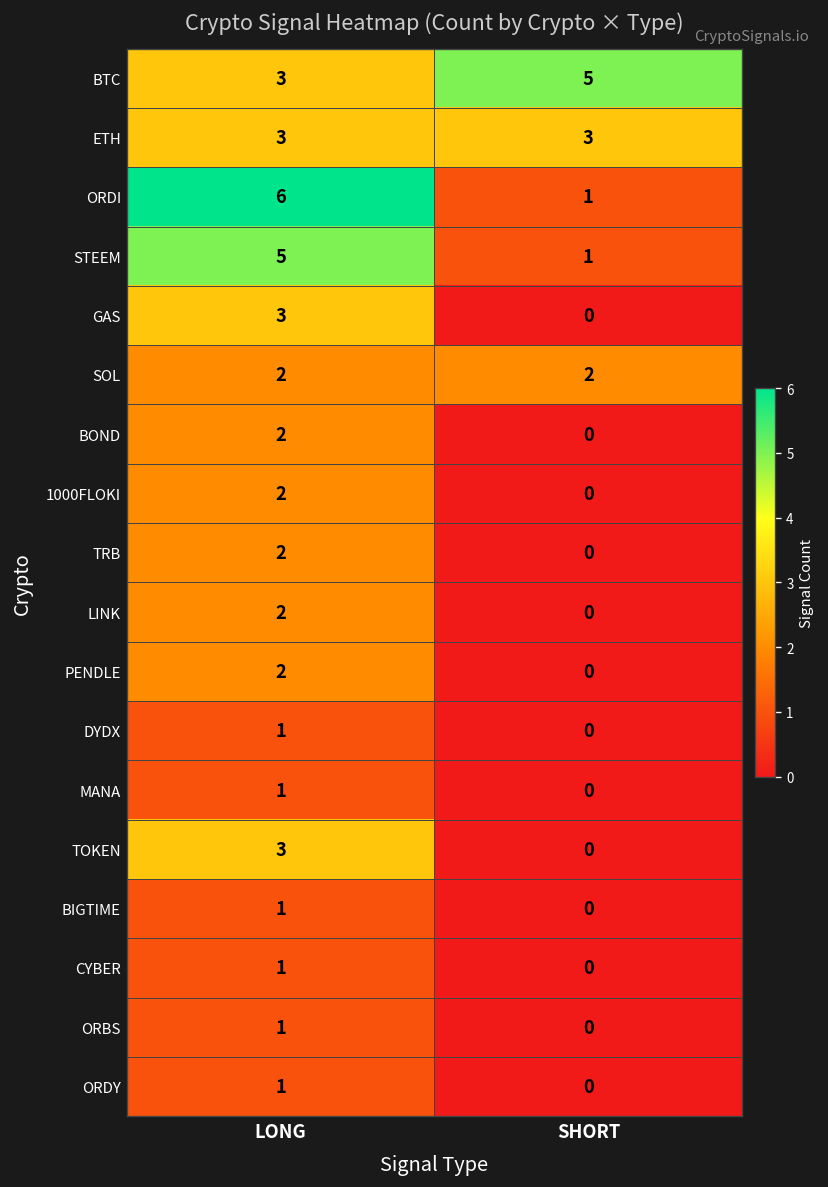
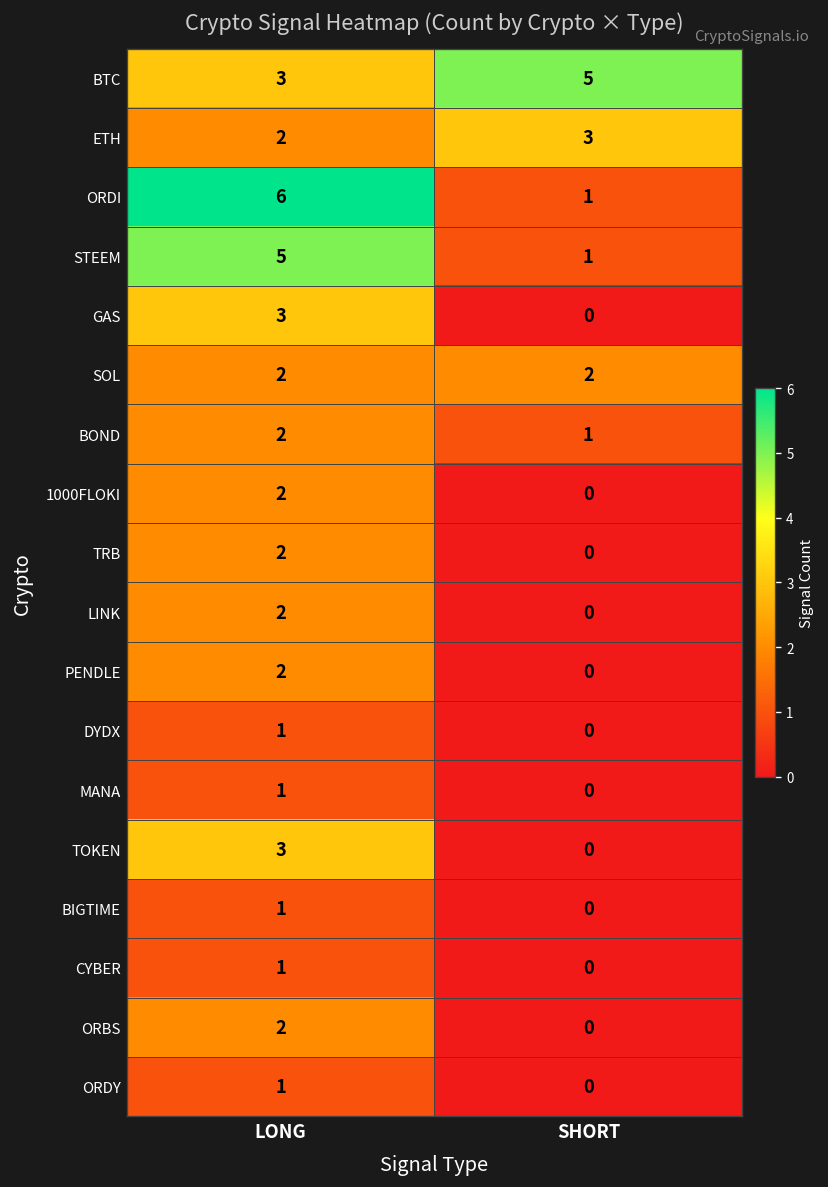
  {
    "BTC": {
      "LONG": 3,
      "SHORT": 5
    },
    "ETH": {
-     "LONG": 3,
+     "LONG": 2,
      "SHORT": 3
    },
    "ORDI": {
      "LONG": 6,
      "SHORT": 1
    },
    "STEEM": {
      "LONG": 5,
      "SHORT": 1
    },
    "GAS": {
      "LONG": 3,
      "SHORT": 0
    },
    "SOL": {
      "LONG": 2,
      "SHORT": 2
    },
    "BOND": {
      "LONG": 2,
-     "SHORT": 0
+     "SHORT": 1
    },
    "1000FLOKI": {
      "LONG": 2,
      "SHORT": 0
    },
    "TRB": {
      "LONG": 2,
      "SHORT": 0
    },
    "LINK": {
      "LONG": 2,
      "SHORT": 0
    },
    "PENDLE": {
      "LONG": 2,
      "SHORT": 0
    },
    "DYDX": {
      "LONG": 1,
      "SHORT": 0
    },
    "MANA": {
      "LONG": 1,
      "SHORT": 0
    },
    "TOKEN": {
      "LONG": 3,
      "SHORT": 0
    },
    "BIGTIME": {
      "LONG": 1,
      "SHORT": 0
    },
    "CYBER": {
      "LONG": 1,
      "SHORT": 0
    },
    "ORBS": {
-     "LONG": 1,
+     "LONG": 2,
      "SHORT": 0
    },
    "ORDY": {
      "LONG": 1,
      "SHORT": 0
    }
  }
